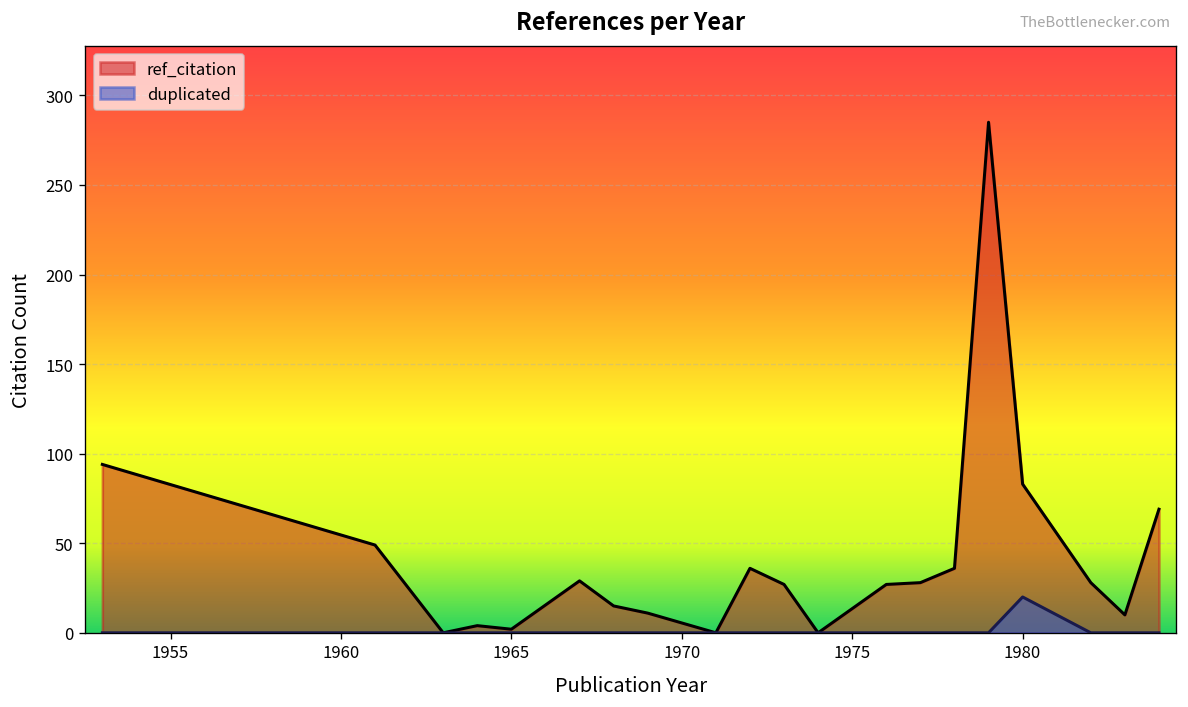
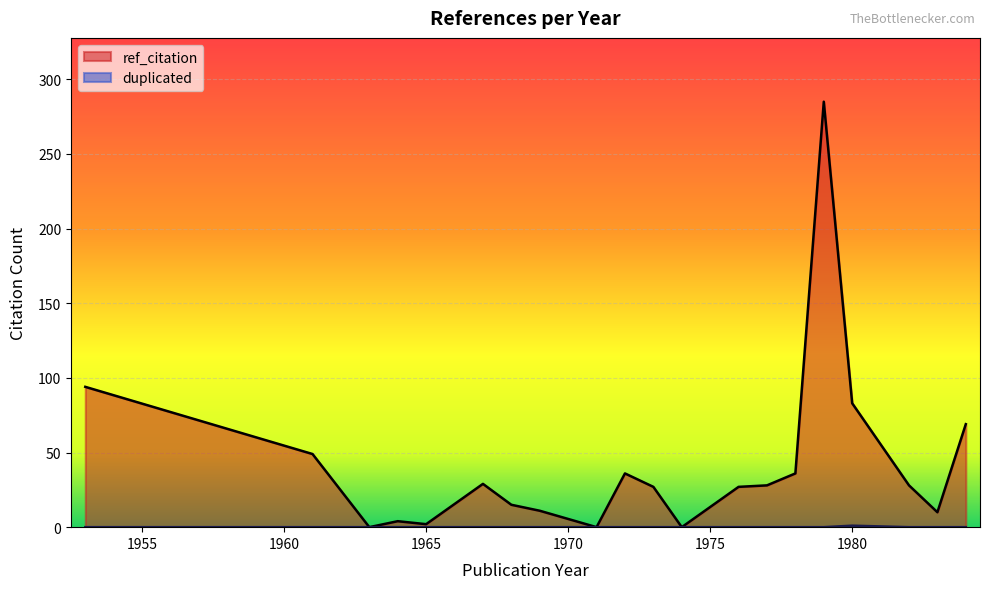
  {
    "ref_citation": {
      "1965": 2,
      "1980": 83
    },
    "duplicated": {
      "1965": 0,
-     "1980": 20
+     "1980": 1
    }
  }
